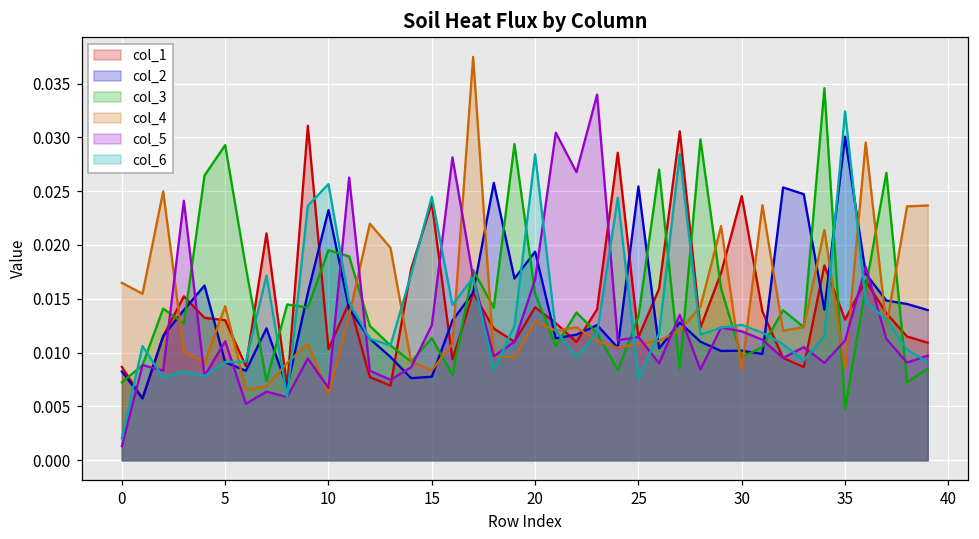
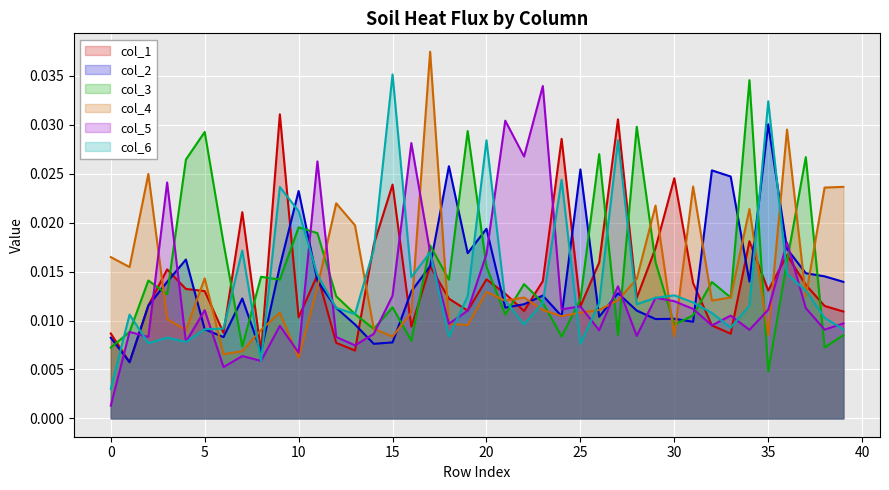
  {
    "col_3": {
      "0": 0.007,
      "5": 0.029,
      "10": 0.020,
      "15": 0.011,
      "20": 0.016,
-     "25": 0.013,
+     "25": 0.012,
      "30": 0.010,
      "35": 0.005
    },
    "col_6": {
-     "0": 0.002,
-     "10": 0.026,
-     "15": 0.024,
+     "0": 0.003,
+     "10": 0.021,
+     "15": 0.035,
      "20": 0.028,
      "25": 0.008,
      "30": 0.013,
      "35": 0.032
    }
  }
